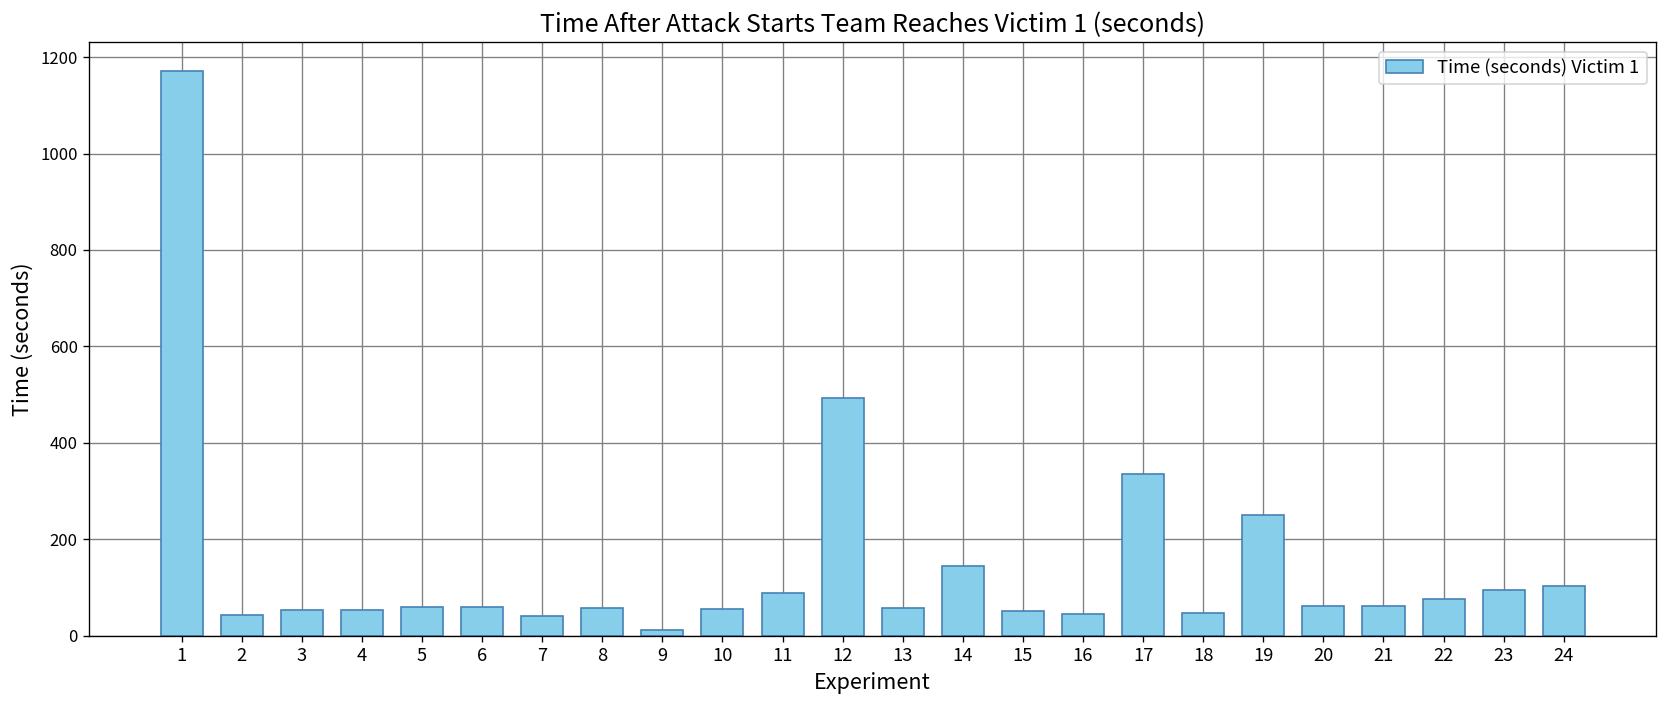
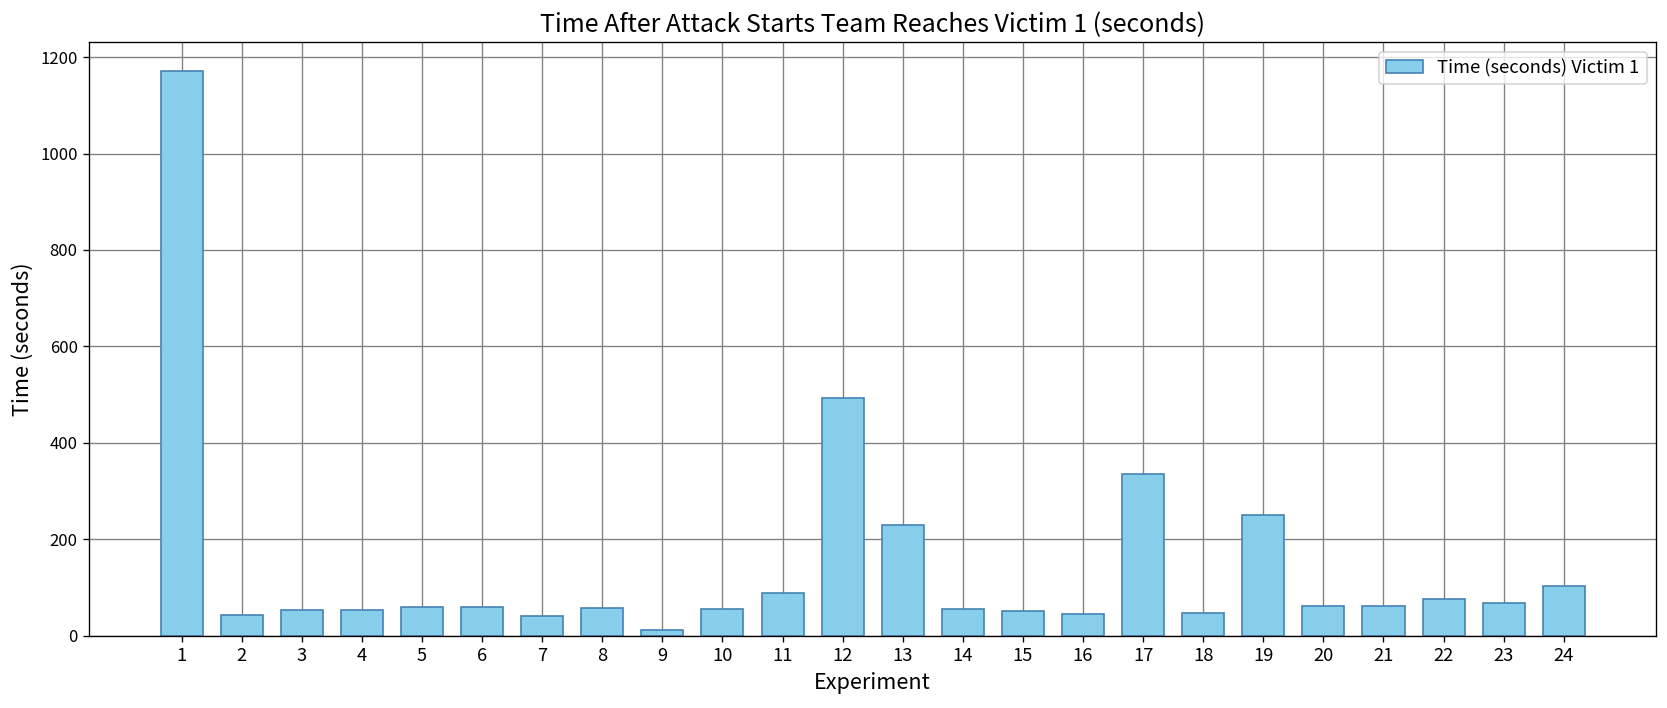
  {
    "1": 1170,
    "2": 40,
    "3": 50,
    "4": 50,
    "5": 60,
    "6": 60,
    "7": 40,
    "8": 60,
    "9": 10,
    "10": 60,
    "11": 90,
    "12": 490,
-   "13": 60,
-   "14": 140,
+   "13": 230,
+   "14": 60,
    "15": 50,
    "16": 50,
    "17": 340,
    "18": 50,
    "19": 250,
    "20": 60,
    "21": 60,
    "22": 80,
-   "23": 90,
+   "23": 70,
    "24": 100
  }
